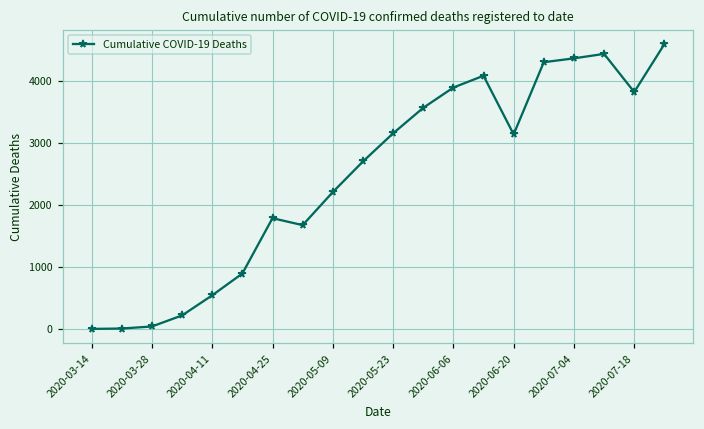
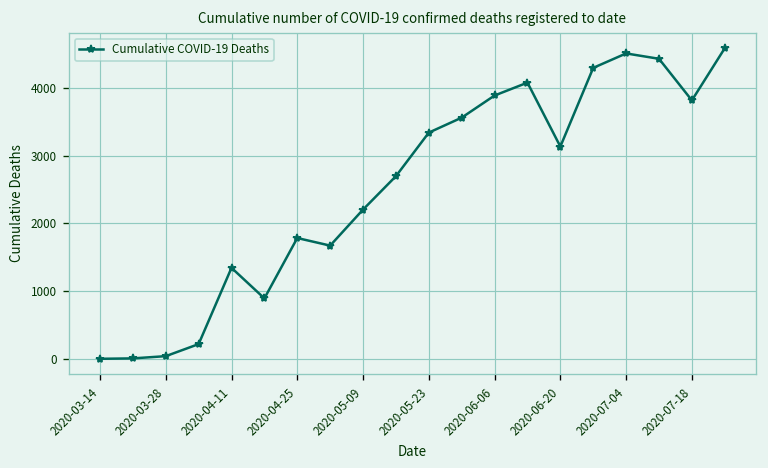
  {
    "2020-03-14": 0,
    "2020-03-28": 0,
-   "2020-04-11": 500,
+   "2020-04-11": 1300,
    "2020-04-25": 1800,
    "2020-05-09": 2200,
-   "2020-05-23": 3200,
+   "2020-05-23": 3300,
    "2020-06-06": 3900,
    "2020-06-20": 3100,
-   "2020-07-04": 4400,
+   "2020-07-04": 4500,
    "2020-07-18": 3800
  }
